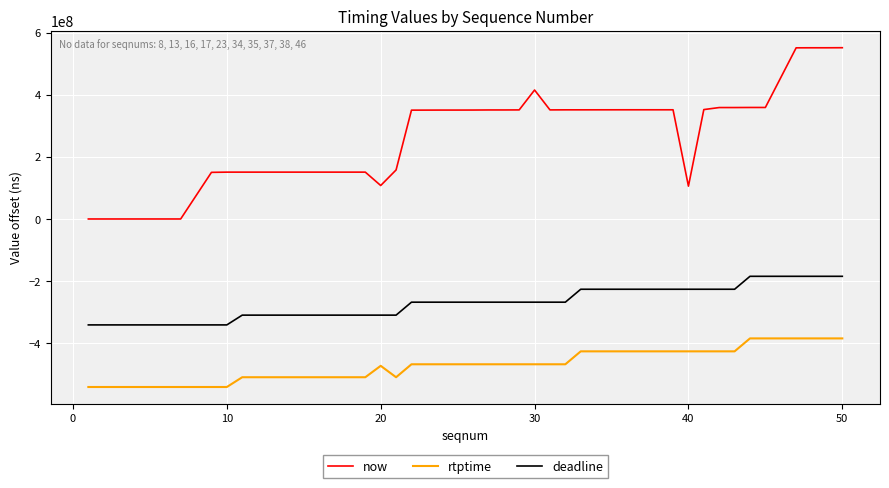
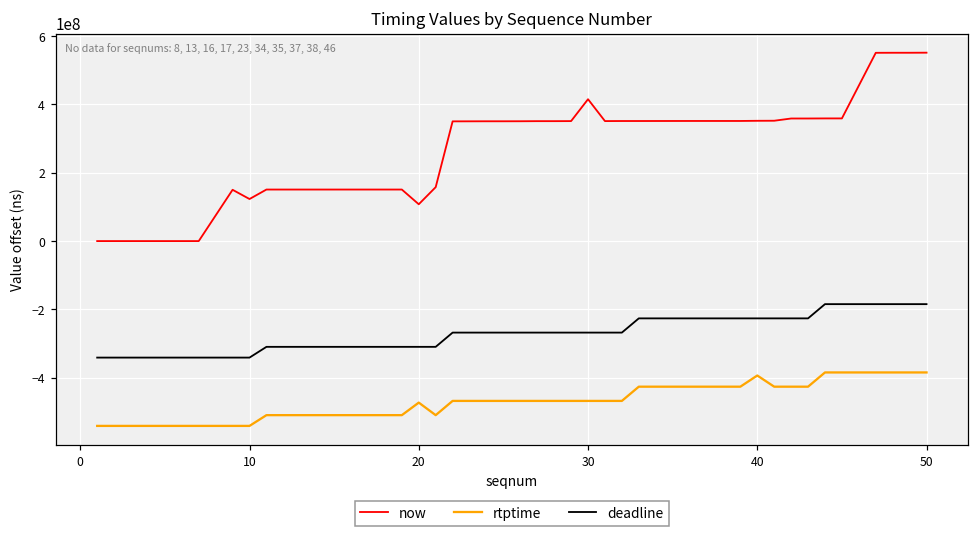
  {
    "now": {
-     "10": 150000000,
+     "10": 120000000,
      "20": 110000000,
      "30": 420000000,
-     "40": 110000000,
+     "40": 350000000,
      "50": 550000000
    },
    "rtptime": {
      "10": -540000000,
      "20": -470000000,
      "30": -470000000,
-     "40": -430000000,
+     "40": -390000000,
      "50": -380000000
    },
    "deadline": {
      "10": -340000000,
      "20": -310000000,
      "30": -270000000,
      "40": -230000000,
      "50": -180000000
    }
  }
